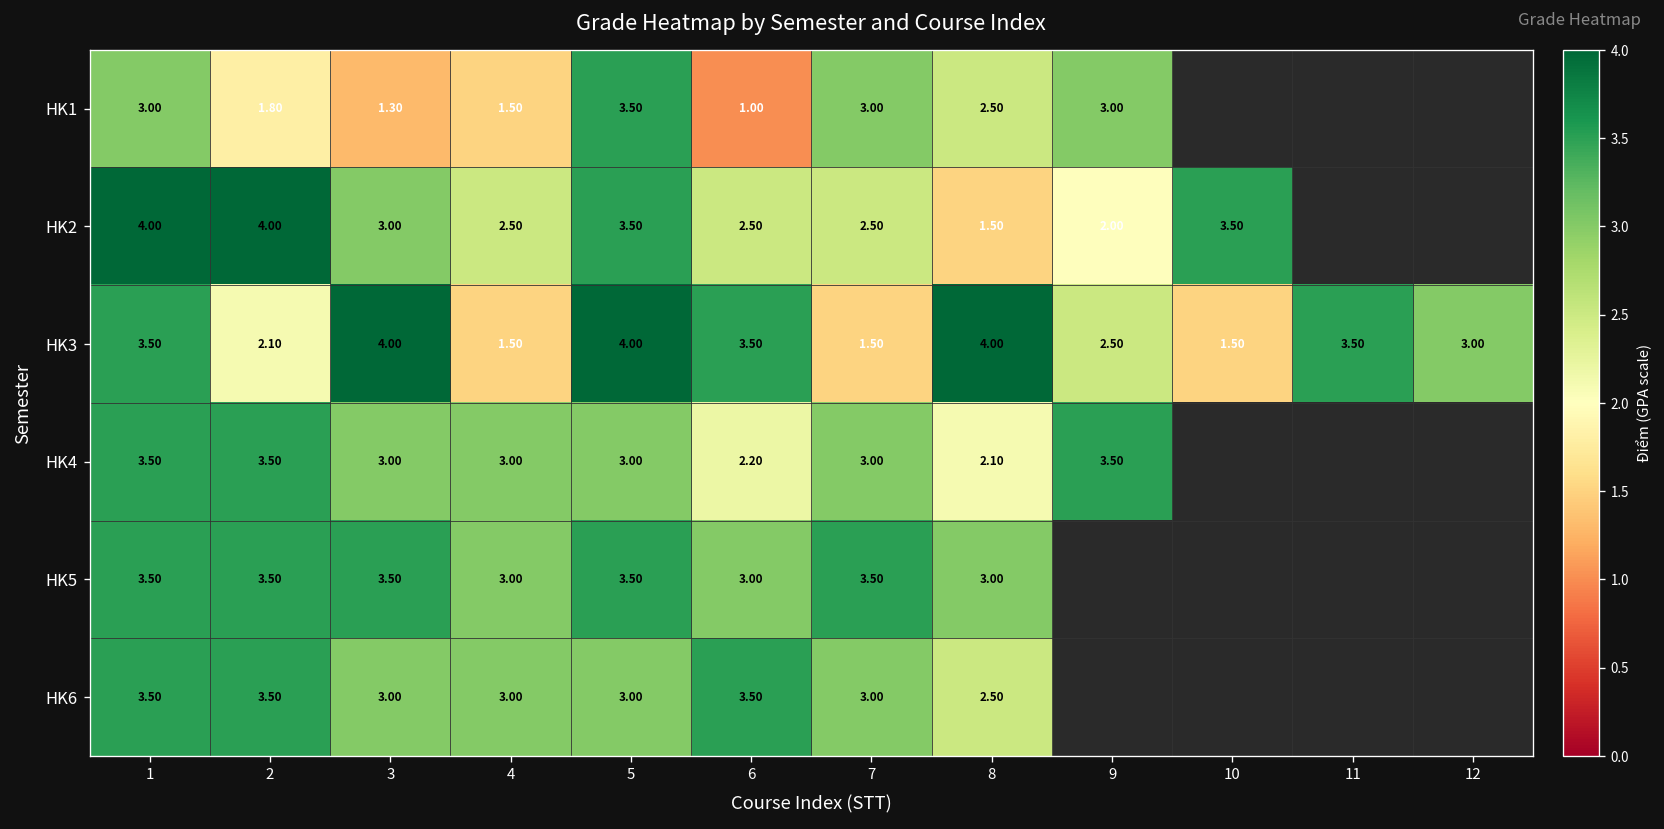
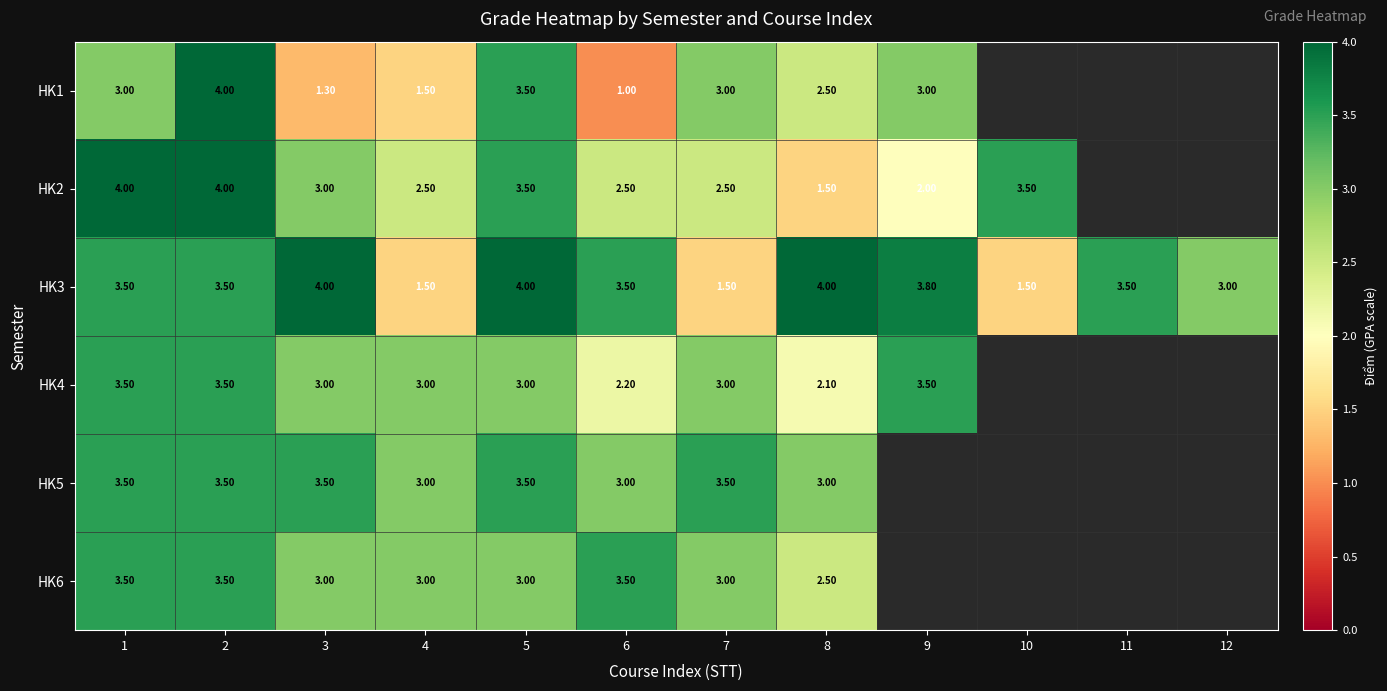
  {
    "HK1": {
      "1": 3.00,
-     "2": 1.80,
+     "2": 4.00,
      "3": 1.30,
      "4": 1.50,
      "5": 3.50,
      "6": 1.00,
      "7": 3.00,
      "8": 2.50,
      "9": 3.00
    },
    "HK2": {
      "1": 4.00,
      "2": 4.00,
      "3": 3.00,
      "4": 2.50,
      "5": 3.50,
      "6": 2.50,
      "7": 2.50,
      "8": 1.50,
      "9": 2.00,
      "10": 3.50
    },
    "HK3": {
      "1": 3.50,
-     "2": 2.10,
+     "2": 3.50,
      "3": 4.00,
      "4": 1.50,
      "5": 4.00,
      "6": 3.50,
      "7": 1.50,
      "8": 4.00,
-     "9": 2.50,
+     "9": 3.80,
      "10": 1.50,
      "11": 3.50,
      "12": 3.00
    },
    "HK4": {
      "1": 3.50,
      "2": 3.50,
      "3": 3.00,
      "4": 3.00,
      "5": 3.00,
      "6": 2.20,
      "7": 3.00,
      "8": 2.10,
      "9": 3.50
    },
    "HK5": {
      "1": 3.50,
      "2": 3.50,
      "3": 3.50,
      "4": 3.00,
      "5": 3.50,
      "6": 3.00,
      "7": 3.50,
      "8": 3.00
    },
    "HK6": {
      "1": 3.50,
      "2": 3.50,
      "3": 3.00,
      "4": 3.00,
      "5": 3.00,
      "6": 3.50,
      "7": 3.00,
      "8": 2.50
    }
  }
